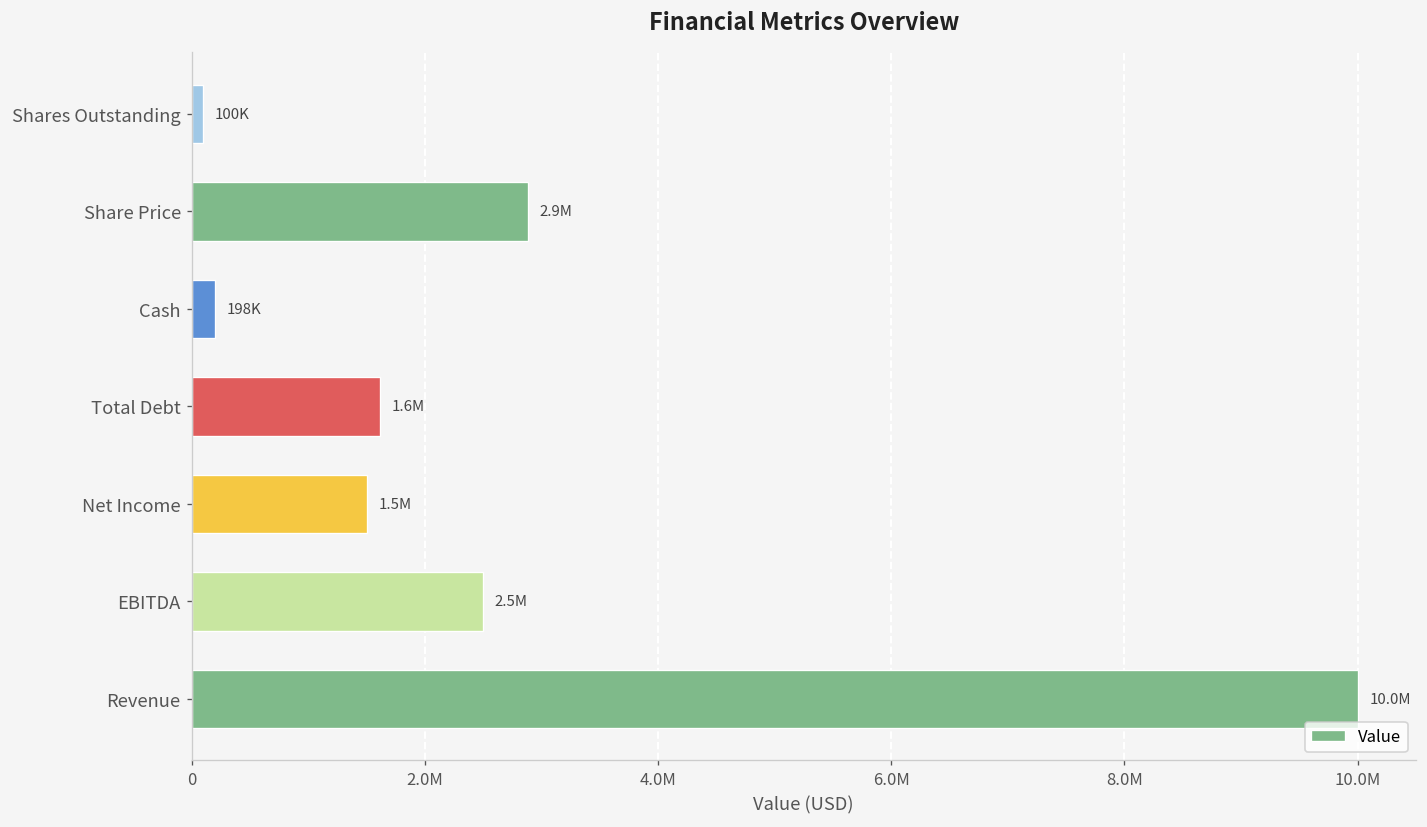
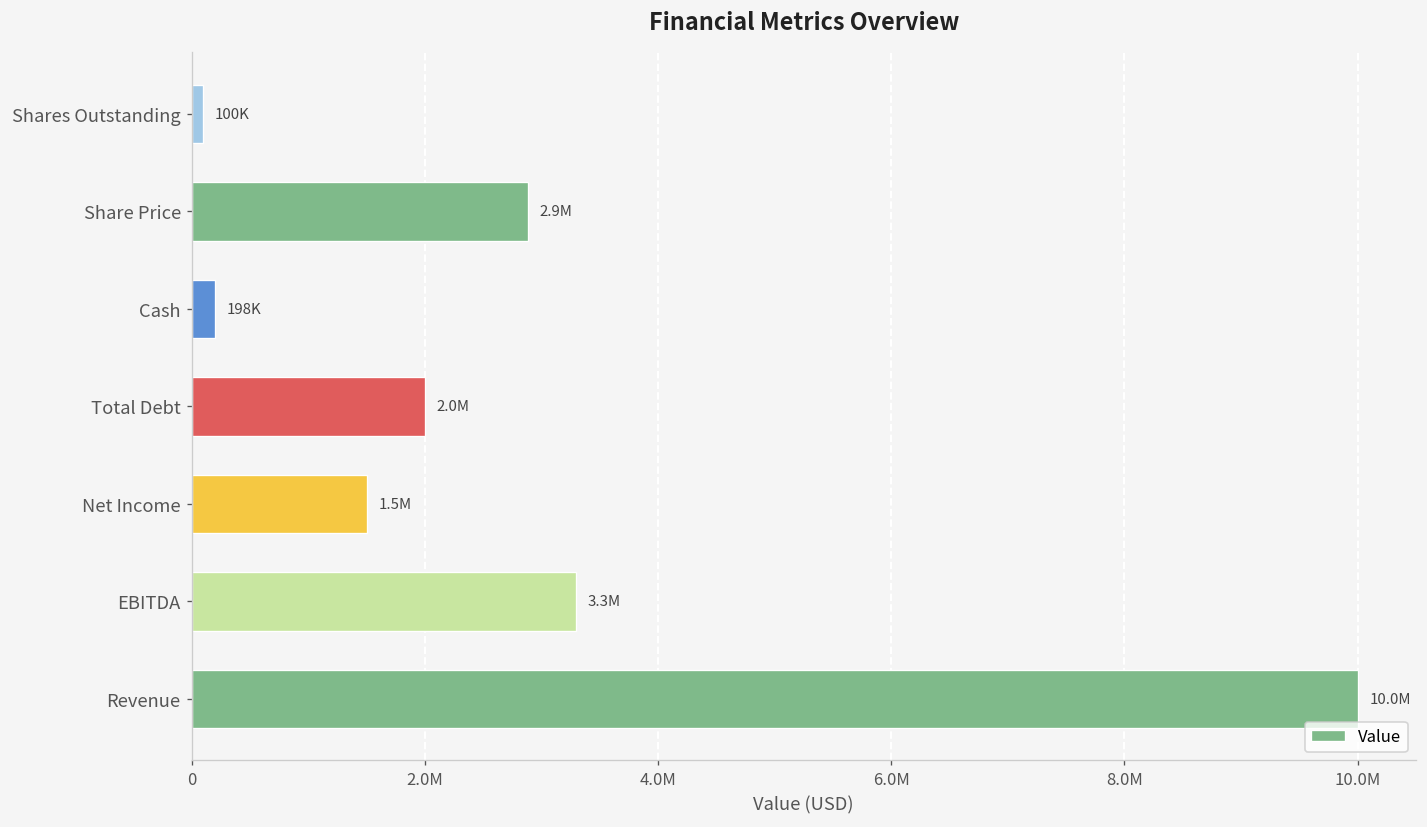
  {
    "Shares Outstanding": "100K",
    "Share Price": "2.9M",
    "Cash": "198K",
-   "Total Debt": "1.6M",
+   "Total Debt": "2.0M",
    "Net Income": "1.5M",
-   "EBITDA": "2.5M",
+   "EBITDA": "3.3M",
    "Revenue": "10.0M"
  }
